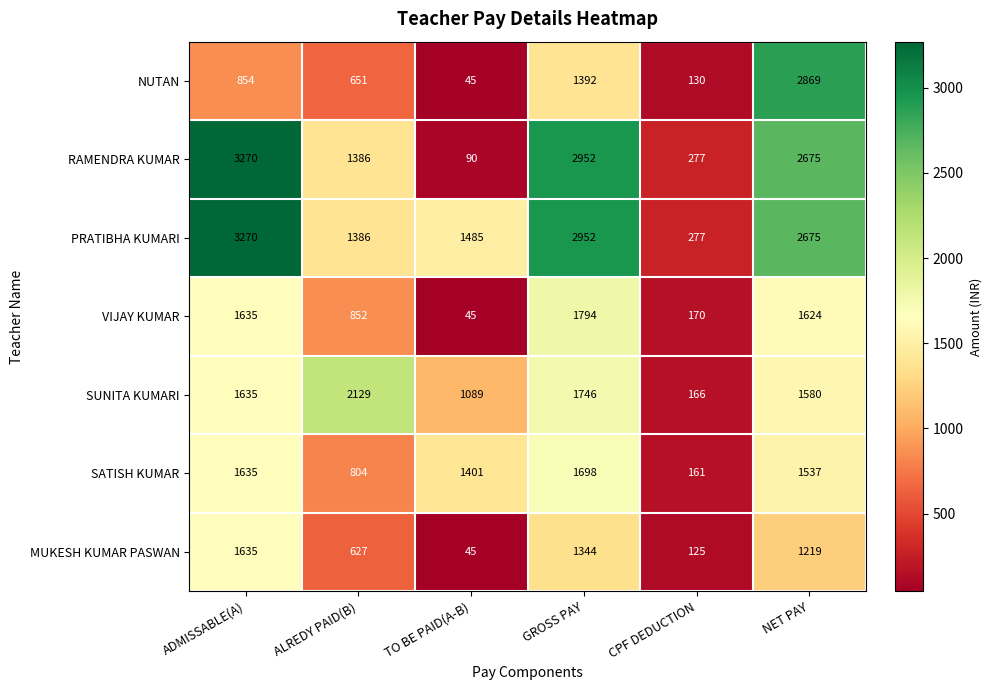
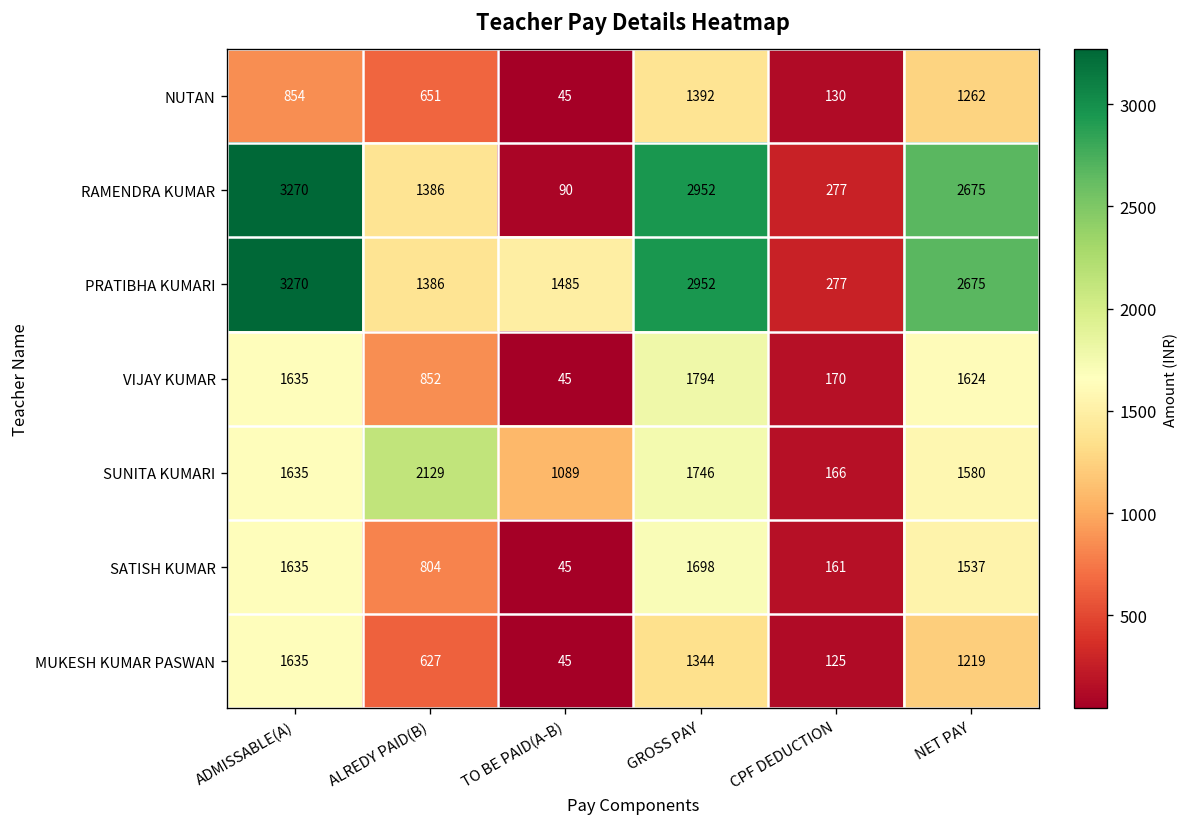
  {
    "NUTAN": {
      "ADMISSABLE(A)": 854,
      "ALREDY PAID(B)": 651,
      "TO BE PAID(A-B)": 45,
      "GROSS PAY": 1392,
      "CPF DEDUCTION": 130,
-     "NET PAY": 2869
+     "NET PAY": 1262
    },
    "RAMENDRA KUMAR": {
      "ADMISSABLE(A)": 3270,
      "ALREDY PAID(B)": 1386,
      "TO BE PAID(A-B)": 90,
      "GROSS PAY": 2952,
      "CPF DEDUCTION": 277,
      "NET PAY": 2675
    },
    "PRATIBHA KUMARI": {
      "ADMISSABLE(A)": 3270,
      "ALREDY PAID(B)": 1386,
      "TO BE PAID(A-B)": 1485,
      "GROSS PAY": 2952,
      "CPF DEDUCTION": 277,
      "NET PAY": 2675
    },
    "VIJAY KUMAR": {
      "ADMISSABLE(A)": 1635,
      "ALREDY PAID(B)": 852,
      "TO BE PAID(A-B)": 45,
      "GROSS PAY": 1794,
      "CPF DEDUCTION": 170,
      "NET PAY": 1624
    },
    "SUNITA KUMARI": {
      "ADMISSABLE(A)": 1635,
      "ALREDY PAID(B)": 2129,
      "TO BE PAID(A-B)": 1089,
      "GROSS PAY": 1746,
      "CPF DEDUCTION": 166,
      "NET PAY": 1580
    },
    "SATISH KUMAR": {
      "ADMISSABLE(A)": 1635,
      "ALREDY PAID(B)": 804,
-     "TO BE PAID(A-B)": 1401,
+     "TO BE PAID(A-B)": 45,
      "GROSS PAY": 1698,
      "CPF DEDUCTION": 161,
      "NET PAY": 1537
    },
    "MUKESH KUMAR PASWAN": {
      "ADMISSABLE(A)": 1635,
      "ALREDY PAID(B)": 627,
      "TO BE PAID(A-B)": 45,
      "GROSS PAY": 1344,
      "CPF DEDUCTION": 125,
      "NET PAY": 1219
    }
  }
